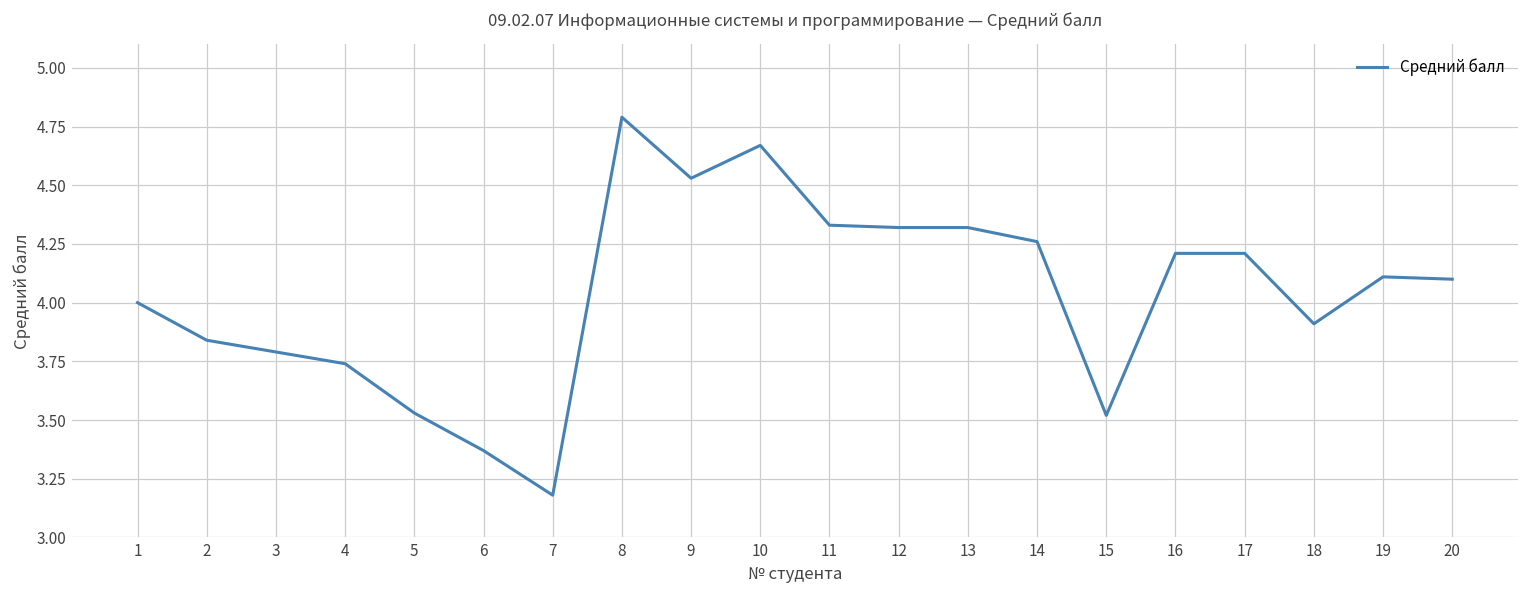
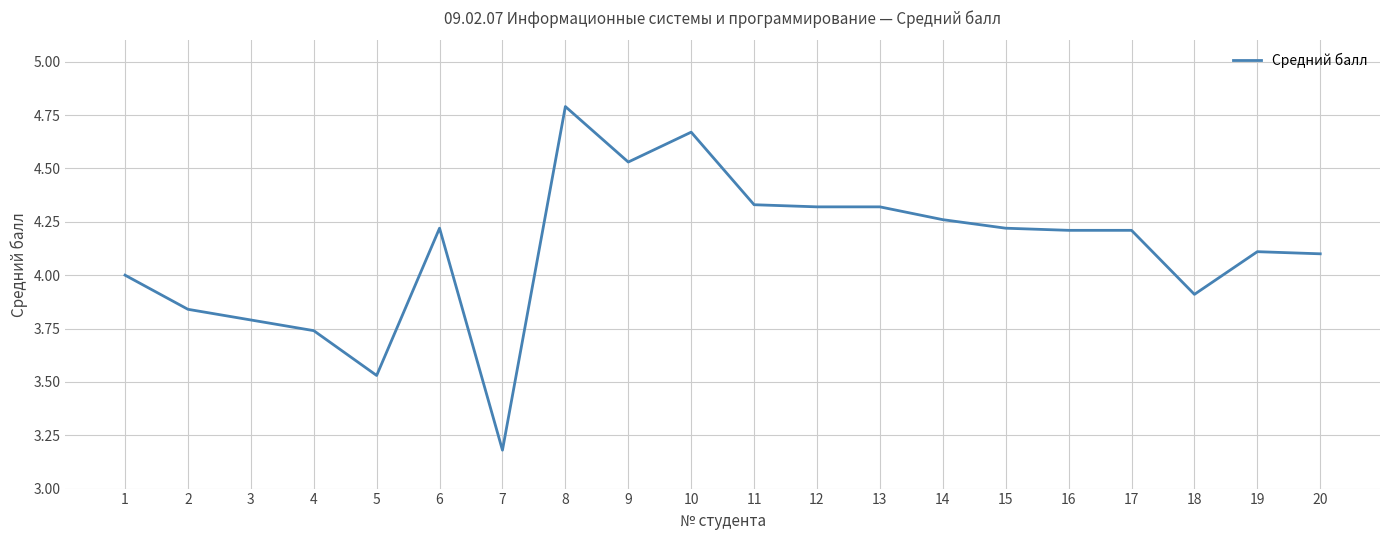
  {
    "1": 4.00,
    "2": 3.84,
    "3": 3.79,
    "4": 3.74,
    "5": 3.53,
-   "6": 3.37,
+   "6": 4.22,
    "7": 3.18,
    "8": 4.79,
    "9": 4.53,
    "10": 4.67,
    "11": 4.33,
    "12": 4.32,
    "13": 4.32,
    "14": 4.26,
-   "15": 3.52,
+   "15": 4.22,
    "16": 4.21,
    "17": 4.21,
    "18": 3.91,
    "19": 4.11,
    "20": 4.10
  }
